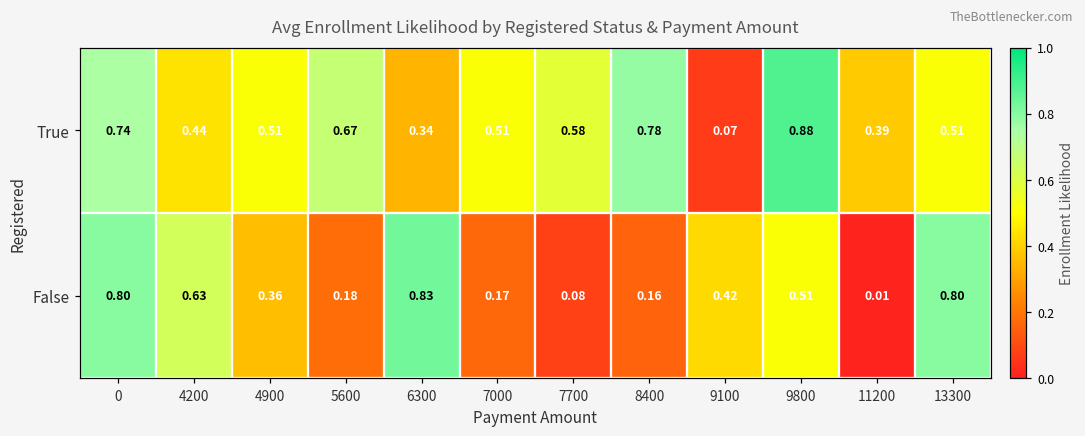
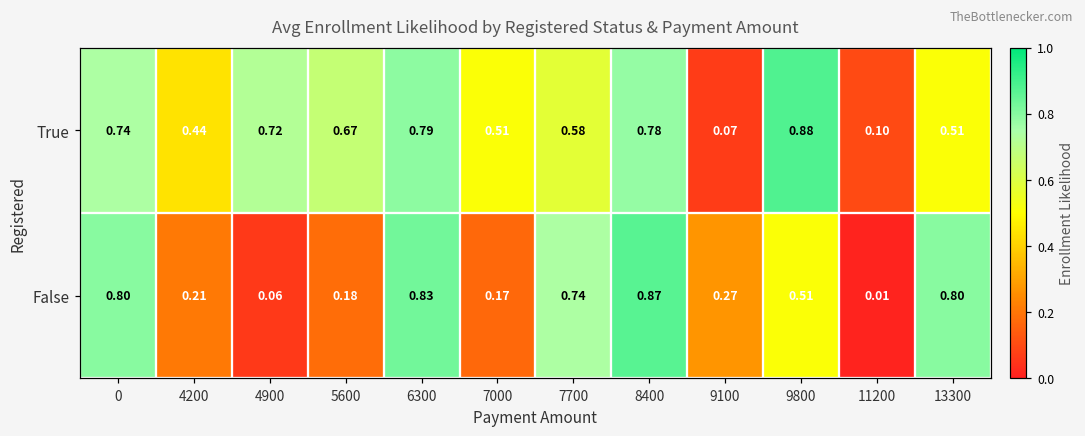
  {
    "True": {
      "0": 0.74,
      "4200": 0.44,
-     "4900": 0.51,
+     "4900": 0.72,
      "5600": 0.67,
-     "6300": 0.34,
+     "6300": 0.79,
      "7000": 0.51,
      "7700": 0.58,
      "8400": 0.78,
      "9100": 0.07,
      "9800": 0.88,
-     "11200": 0.39,
+     "11200": 0.10,
      "13300": 0.51
    },
    "False": {
      "0": 0.80,
-     "4200": 0.63,
-     "4900": 0.36,
+     "4200": 0.21,
+     "4900": 0.06,
      "5600": 0.18,
      "6300": 0.83,
      "7000": 0.17,
-     "7700": 0.08,
-     "8400": 0.16,
-     "9100": 0.42,
+     "7700": 0.74,
+     "8400": 0.87,
+     "9100": 0.27,
      "9800": 0.51,
      "11200": 0.01,
      "13300": 0.80
    }
  }
